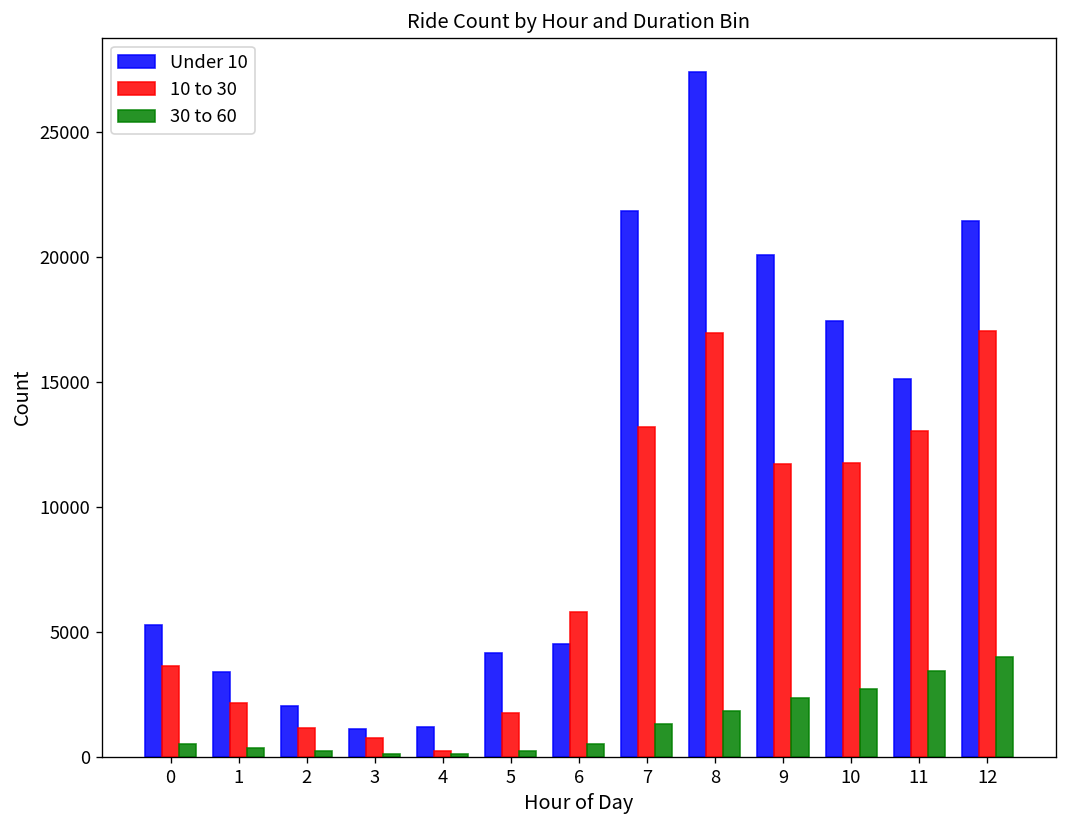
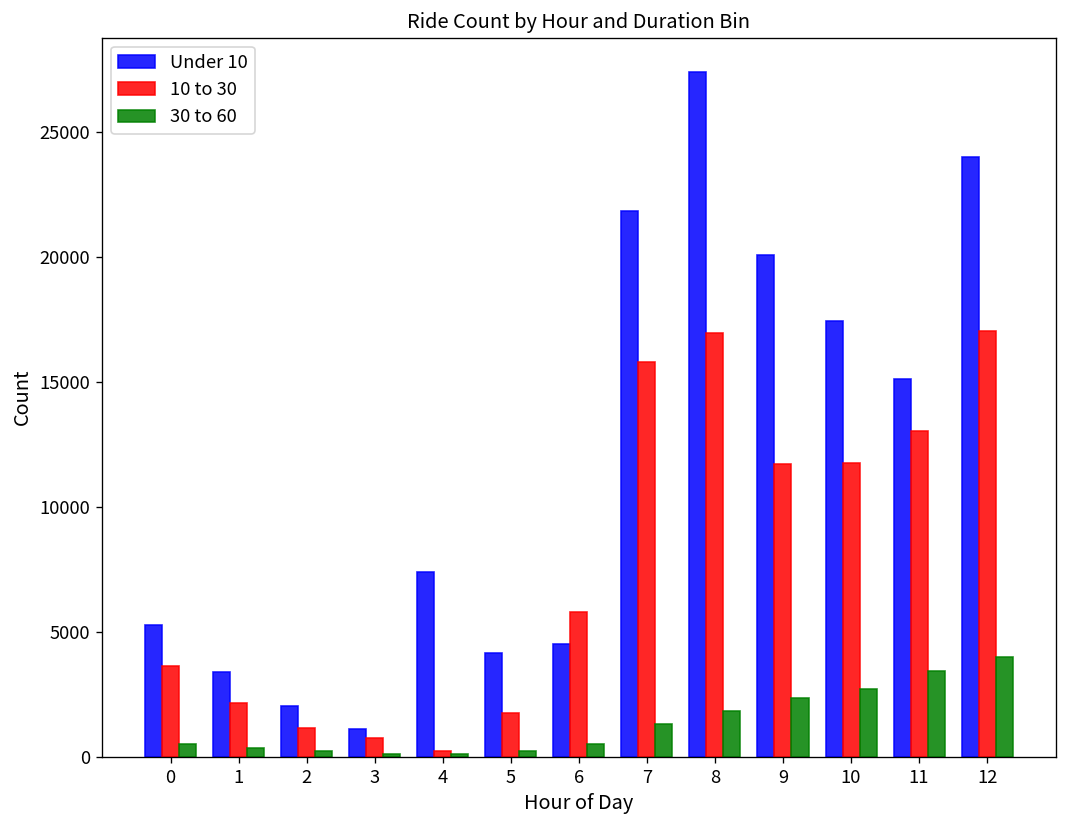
  {
    "Under 10": {
      "0": 5300,
      "1": 3400,
      "2": 2100,
      "3": 1100,
-     "4": 1200,
+     "4": 7400,
      "5": 4200,
      "6": 4500,
      "7": 21900,
      "8": 27400,
      "9": 20100,
      "10": 17400,
      "11": 15100,
-     "12": 21400
+     "12": 24000
    },
    "10 to 30": {
      "0": 3600,
      "1": 2200,
      "2": 1200,
      "3": 800,
      "4": 200,
      "5": 1800,
      "6": 5800,
-     "7": 13200,
+     "7": 15800,
      "8": 17000,
      "9": 11700,
      "10": 11800,
      "11": 13100,
      "12": 17100
    },
    "30 to 60": {
      "0": 500,
      "1": 300,
      "2": 200,
      "3": 100,
      "5": 200,
      "6": 500,
      "7": 1300,
      "8": 1800,
      "9": 2400,
      "10": 2700,
      "11": 3400,
      "12": 4000
    }
  }
